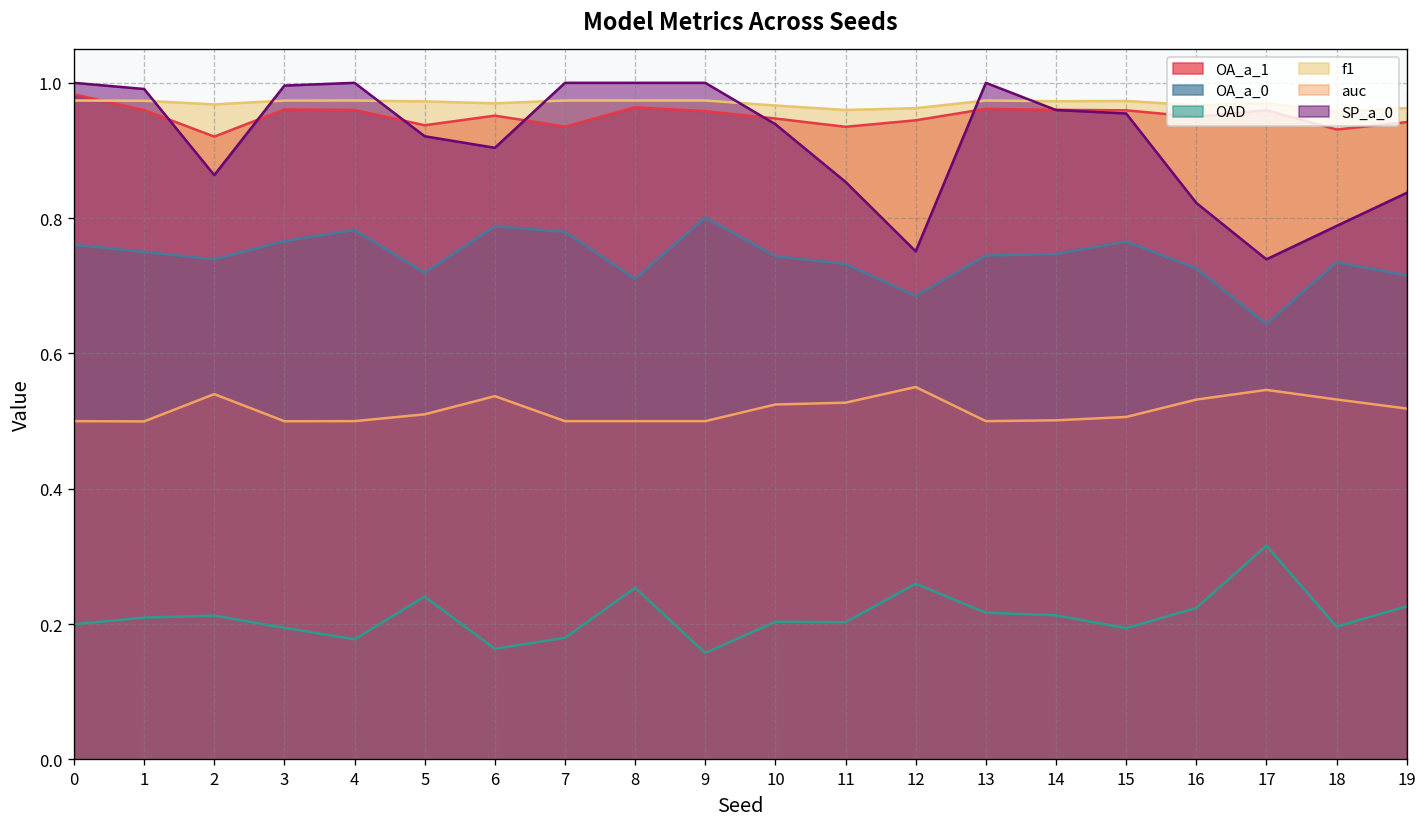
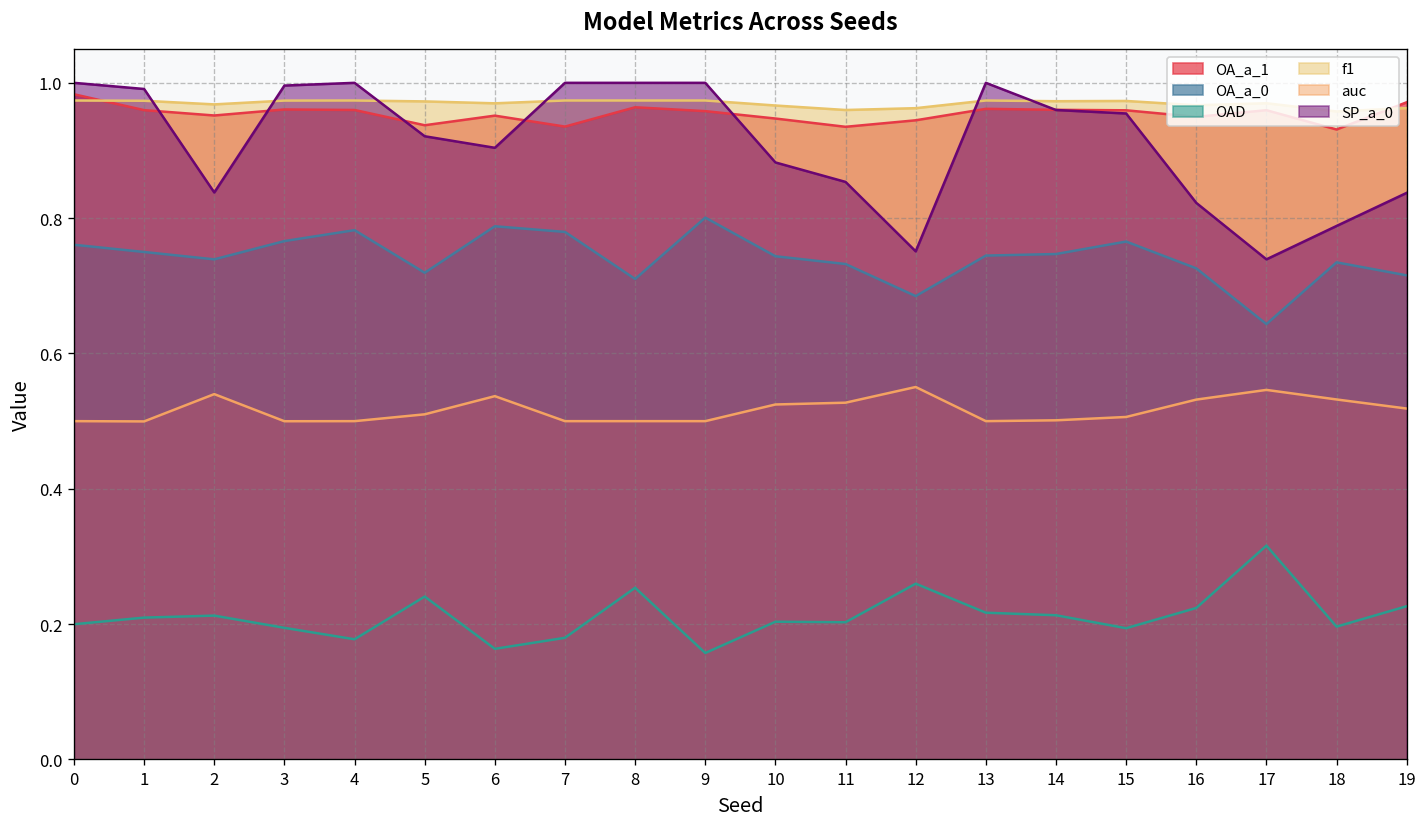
  {
    "OA_a_1": {
      "0": 0.98,
      "1": 0.96,
-     "2": 0.92,
+     "2": 0.95,
      "3": 0.96,
      "4": 0.96,
      "5": 0.94,
      "6": 0.95,
      "7": 0.94,
      "8": 0.96,
      "9": 0.96,
      "10": 0.95,
      "11": 0.94,
      "12": 0.94,
      "13": 0.96,
      "15": 0.96,
-     "19": 0.94
+     "19": 0.97
    },
    "SP_a_0": {
      "0": 1.00,
      "1": 0.99,
-     "2": 0.86,
+     "2": 0.84,
      "3": 1.00,
      "4": 1.00,
      "5": 0.92,
      "6": 0.90,
      "7": 1.00,
      "8": 1.00,
      "9": 1.00,
-     "10": 0.94,
+     "10": 0.88,
      "11": 0.85,
      "12": 0.75,
      "13": 1.00,
      "15": 0.95,
      "16": 0.82,
      "17": 0.74,
      "18": 0.79,
      "19": 0.84
    }
  }
